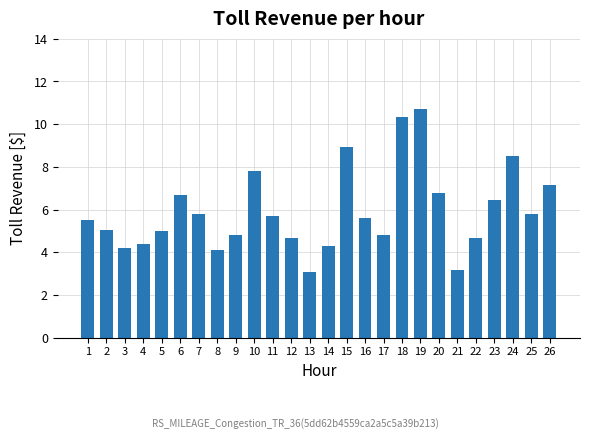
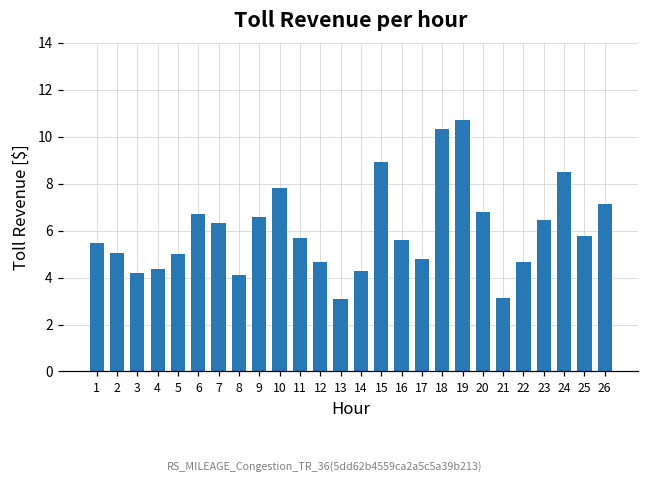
  {
    "1": 5.5,
    "2": 5.0,
    "3": 4.2,
    "4": 4.4,
    "5": 5.0,
    "6": 6.7,
-   "7": 5.8,
+   "7": 6.3,
    "8": 4.1,
-   "9": 4.8,
+   "9": 6.6,
    "10": 7.8,
    "11": 5.7,
    "12": 4.7,
    "13": 3.1,
    "14": 4.3,
    "15": 8.9,
    "16": 5.6,
    "17": 4.8,
    "18": 10.3,
    "19": 10.7,
    "20": 6.8,
    "21": 3.2,
    "22": 4.7,
    "23": 6.5,
    "24": 8.5,
    "25": 5.8,
    "26": 7.2
  }
